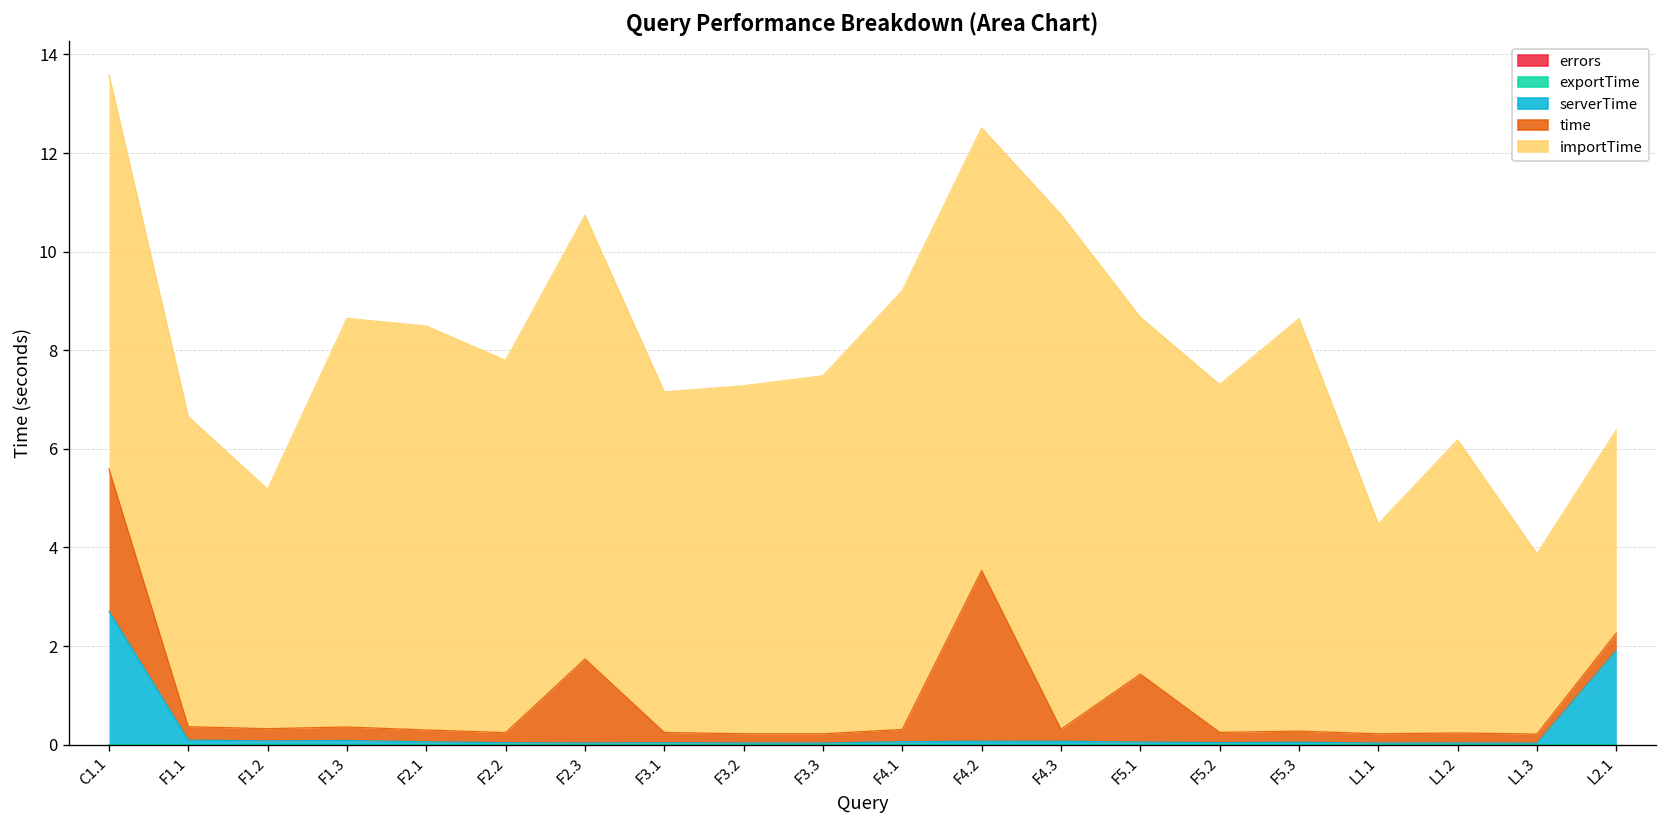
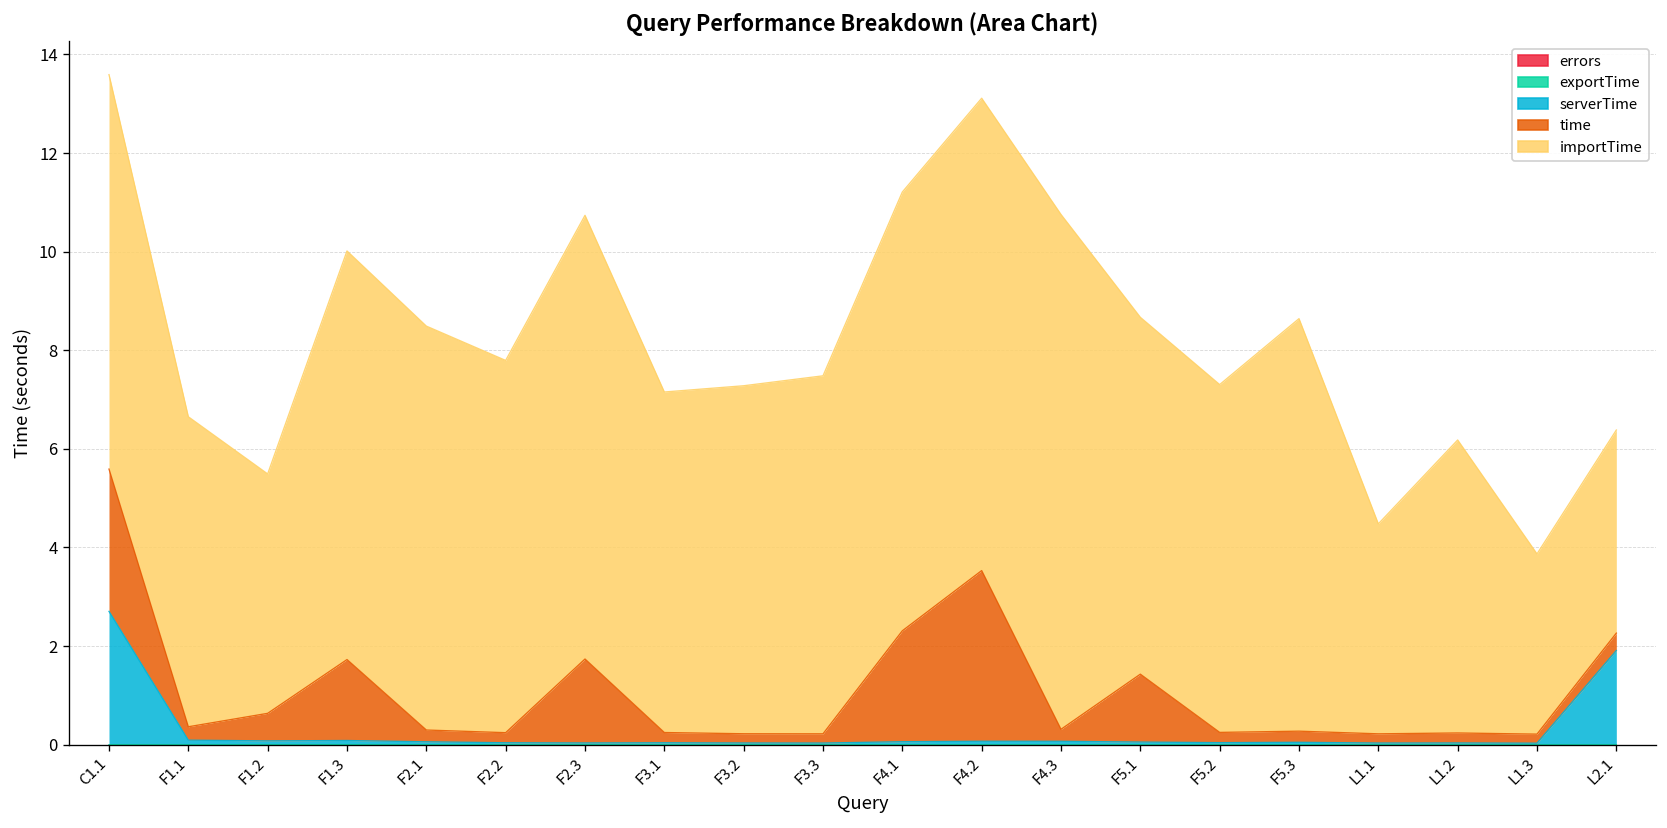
  {
    "serverTime": {
      "C1.1": 2.7,
      "F1.1": 0.1,
      "F1.2": 0.1,
      "F1.3": 0.1,
      "F4.2": 0.1,
      "F4.3": 0.1,
      "L2.1": 1.9
    },
    "time": {
      "C1.1": 2.9,
      "F1.1": 0.3,
-     "F1.2": 0.2,
-     "F1.3": 0.3,
+     "F1.2": 0.6,
+     "F1.3": 1.6,
      "F2.1": 0.2,
      "F2.2": 0.2,
      "F2.3": 1.7,
      "F3.1": 0.2,
      "F3.2": 0.2,
      "F3.3": 0.2,
-     "F4.1": 0.2,
+     "F4.1": 2.2,
      "F4.2": 3.5,
      "F4.3": 0.2,
      "F5.1": 1.4,
      "F5.2": 0.2,
      "F5.3": 0.2,
      "L1.1": 0.2,
      "L1.2": 0.2,
      "L1.3": 0.2,
      "L2.1": 0.4
    },
    "importTime": {
      "C1.1": 8.0,
      "F1.1": 6.3,
      "F1.2": 4.9,
      "F1.3": 8.3,
      "F2.1": 8.2,
      "F2.2": 7.6,
      "F2.3": 9.0,
      "F3.1": 6.9,
      "F3.2": 7.1,
      "F3.3": 7.3,
      "F4.1": 8.9,
-     "F4.2": 9.0,
+     "F4.2": 9.6,
      "F4.3": 10.4,
      "F5.1": 7.2,
      "F5.2": 7.1,
      "F5.3": 8.4,
      "L1.1": 4.3,
      "L1.2": 5.9,
      "L1.3": 3.7,
      "L2.1": 4.1
    }
  }
